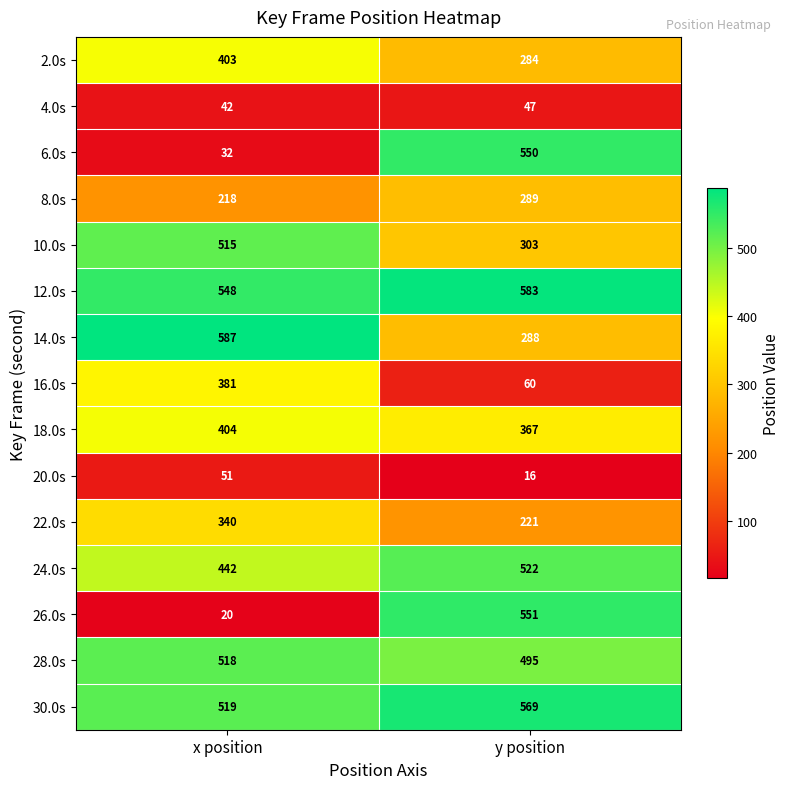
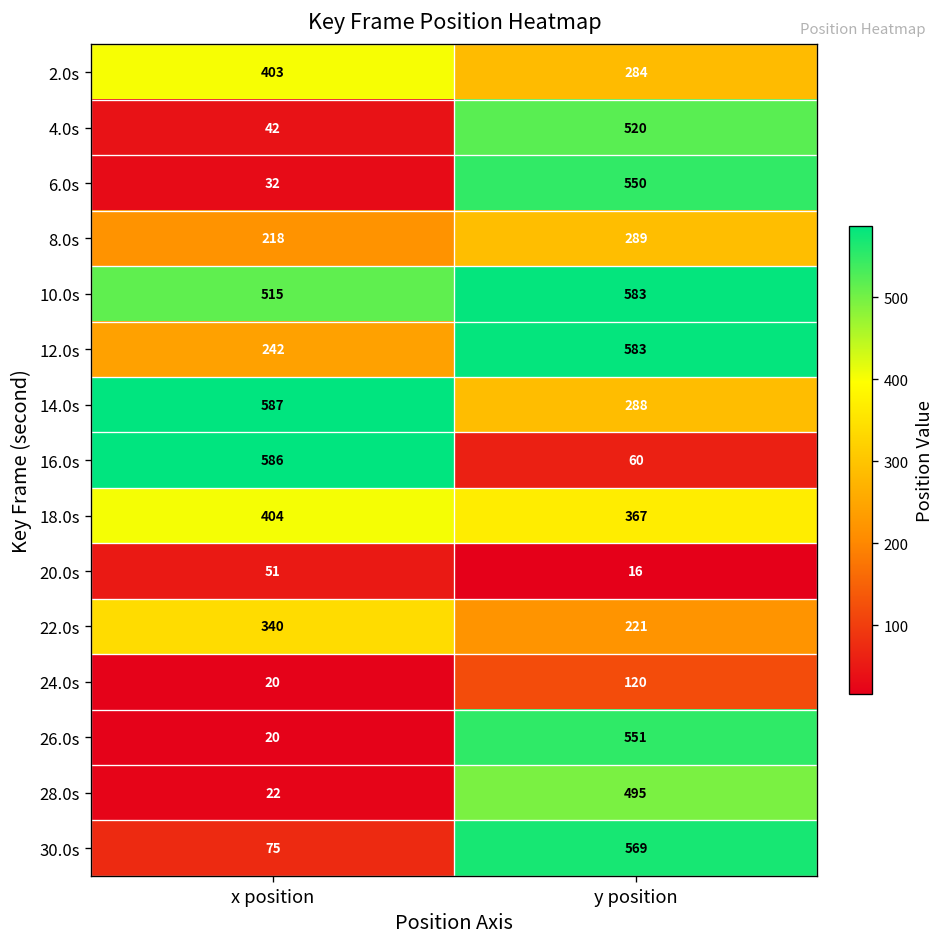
  {
    "2.0s": {
      "x position": 403,
      "y position": 284
    },
    "4.0s": {
      "x position": 42,
-     "y position": 47
+     "y position": 520
    },
    "6.0s": {
      "x position": 32,
      "y position": 550
    },
    "8.0s": {
      "x position": 218,
      "y position": 289
    },
    "10.0s": {
      "x position": 515,
-     "y position": 303
+     "y position": 583
    },
    "12.0s": {
-     "x position": 548,
+     "x position": 242,
      "y position": 583
    },
    "14.0s": {
      "x position": 587,
      "y position": 288
    },
    "16.0s": {
-     "x position": 381,
+     "x position": 586,
      "y position": 60
    },
    "18.0s": {
      "x position": 404,
      "y position": 367
    },
    "20.0s": {
      "x position": 51,
      "y position": 16
    },
    "22.0s": {
      "x position": 340,
      "y position": 221
    },
    "24.0s": {
-     "x position": 442,
-     "y position": 522
+     "x position": 20,
+     "y position": 120
    },
    "26.0s": {
      "x position": 20,
      "y position": 551
    },
    "28.0s": {
-     "x position": 518,
+     "x position": 22,
      "y position": 495
    },
    "30.0s": {
-     "x position": 519,
+     "x position": 75,
      "y position": 569
    }
  }
